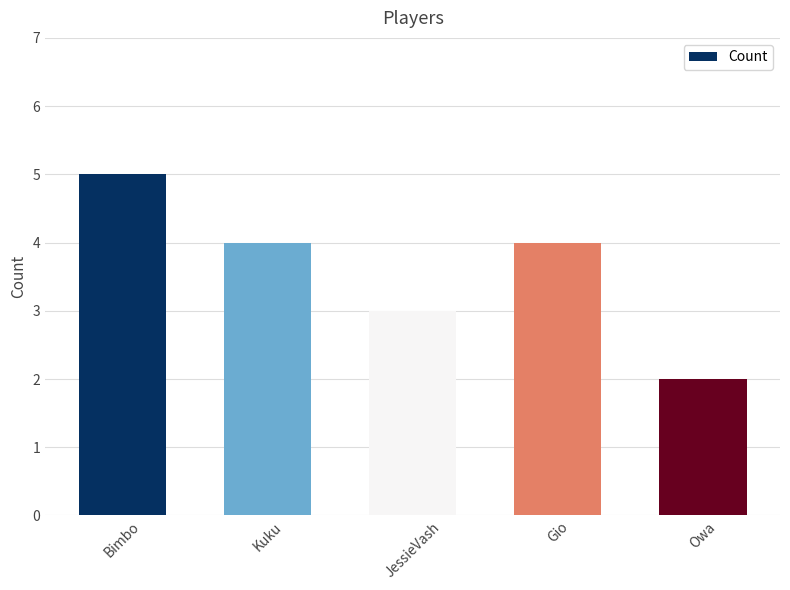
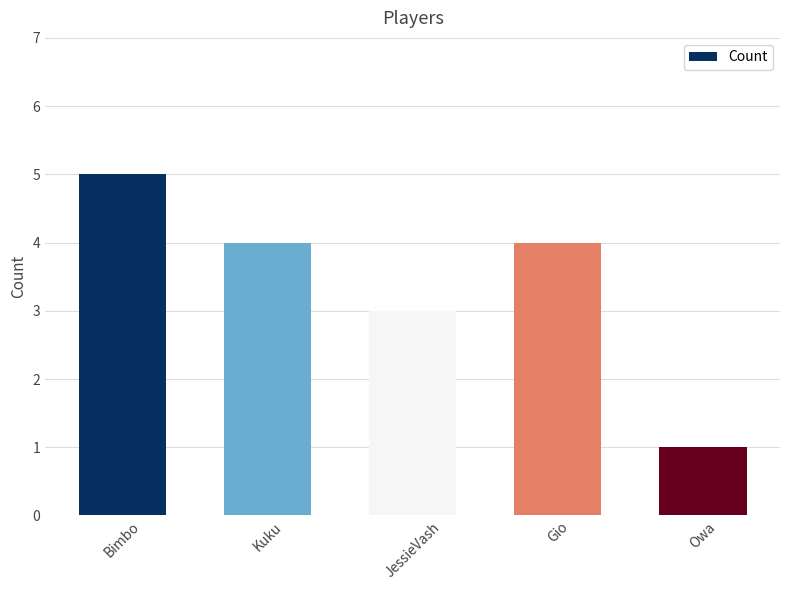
  {
    "Bimbo": 5,
    "Kuku": 4,
    "JessieVash": 3,
    "Gio": 4,
-   "Owa": 2
+   "Owa": 1
  }
